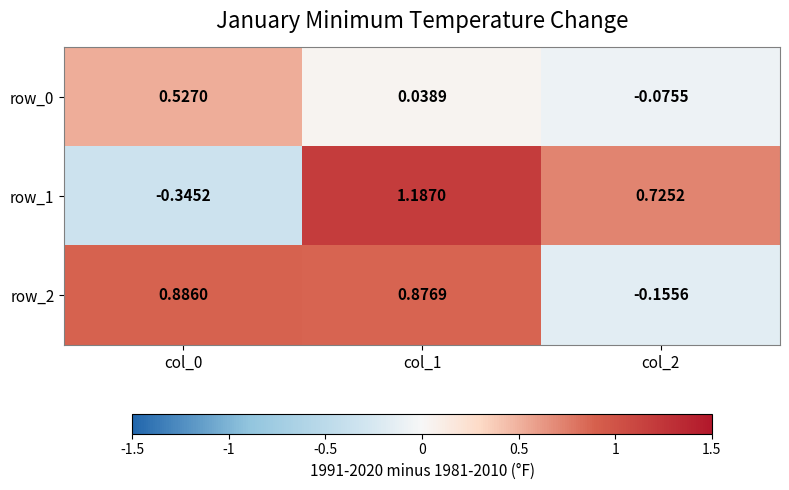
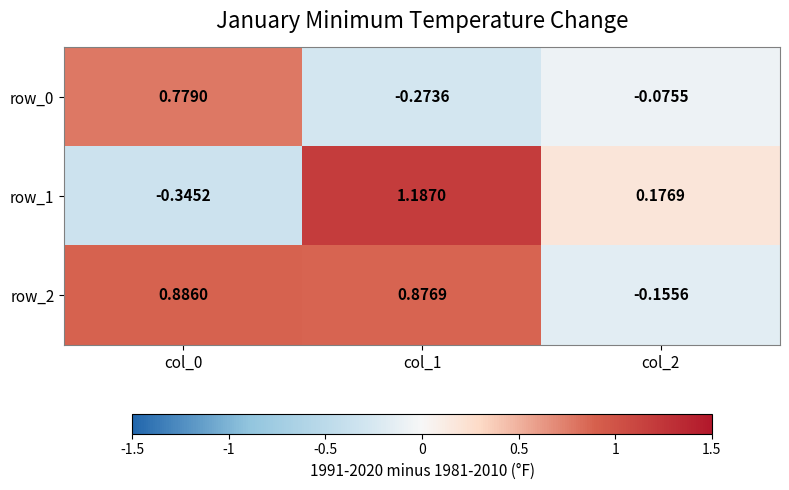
  {
    "row_0": {
-     "col_0": 0.5270,
-     "col_1": 0.0389,
+     "col_0": 0.7790,
+     "col_1": -0.2736,
      "col_2": -0.0755
    },
    "row_1": {
      "col_0": -0.3452,
      "col_1": 1.1870,
-     "col_2": 0.7252
+     "col_2": 0.1769
    },
    "row_2": {
      "col_0": 0.8860,
      "col_1": 0.8769,
      "col_2": -0.1556
    }
  }
